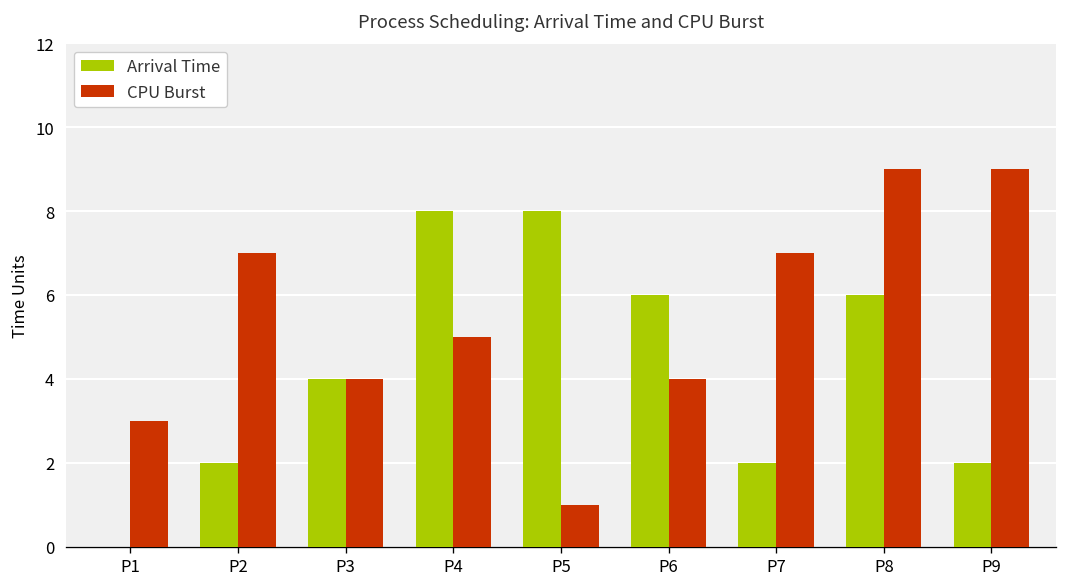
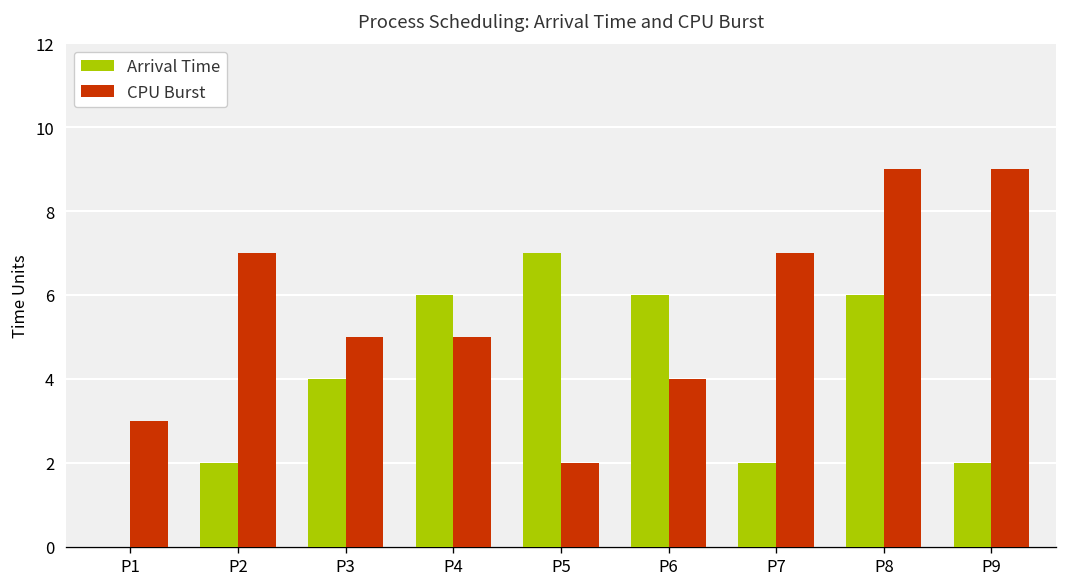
  {
    "Arrival Time": {
      "P1": 0,
      "P2": 2,
      "P3": 4,
-     "P4": 8,
-     "P5": 8,
+     "P4": 6,
+     "P5": 7,
      "P6": 6,
      "P7": 2,
      "P8": 6,
      "P9": 2
    },
    "CPU Burst": {
      "P1": 3,
      "P2": 7,
-     "P3": 4,
+     "P3": 5,
      "P4": 5,
-     "P5": 1,
+     "P5": 2,
      "P6": 4,
      "P7": 7,
      "P8": 9,
      "P9": 9
    }
  }
